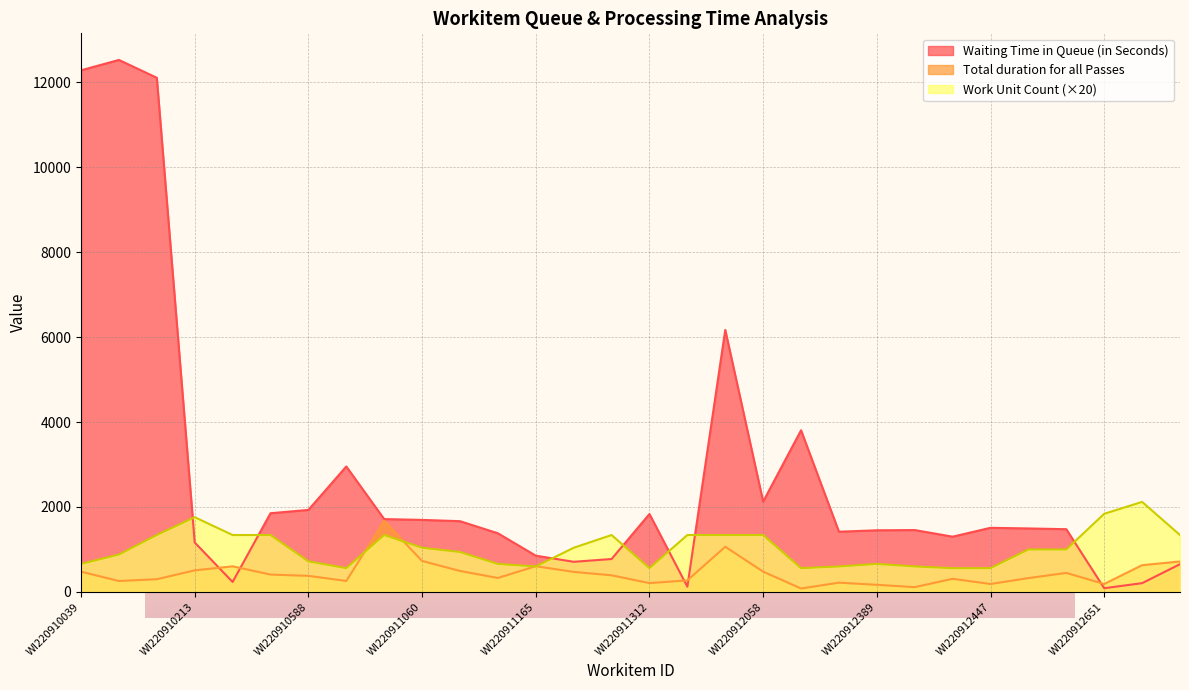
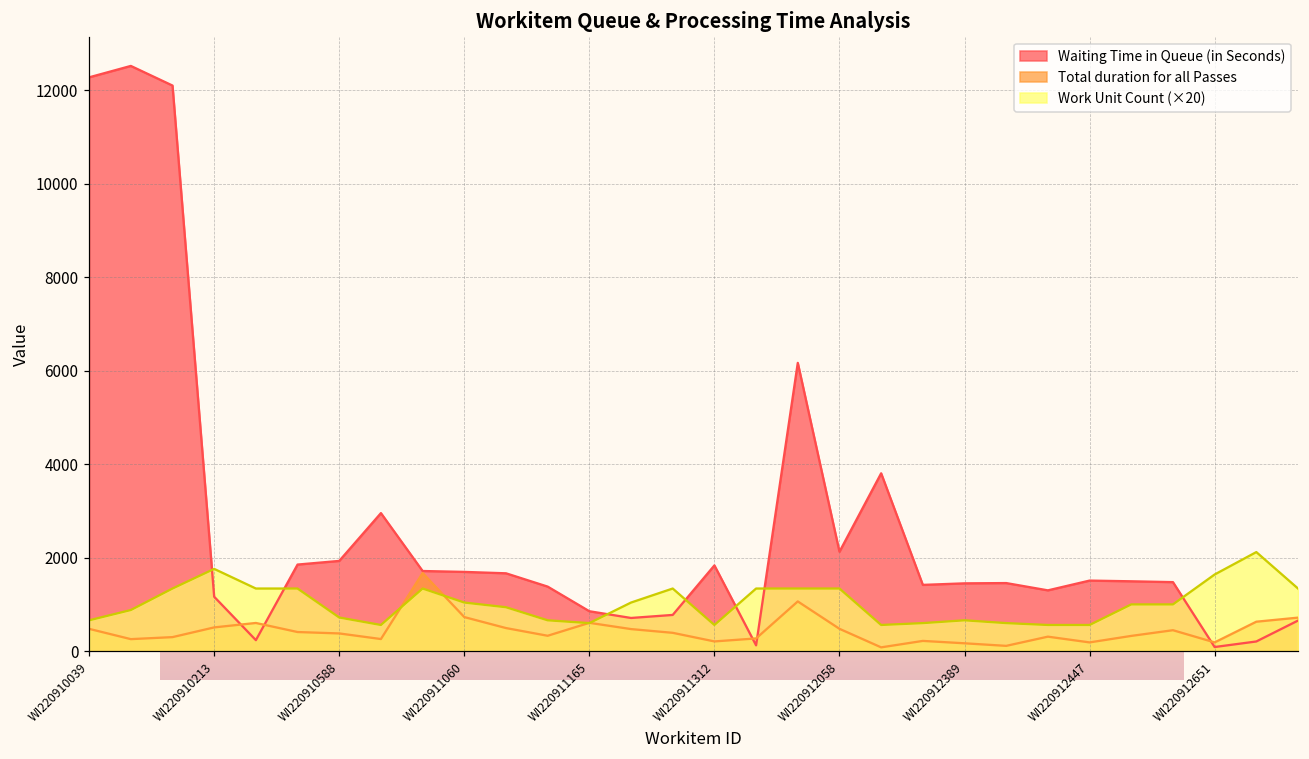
  {
    "Workitem Queue & Processing Time Analysis": {
      "Waiting Time in Queue (in Seconds)": {
        "WI220910039": 12300,
        "WI220912651": 100
      },
      "Total duration for all Passes": {
        "WI220910039": 500,
        "WI220912651": 200
      },
      "Work Unit Count (×20)": {
        "WI220910039": 700,
-       "WI220912651": 1800
+       "WI220912651": 1600
      }
    }
  }
